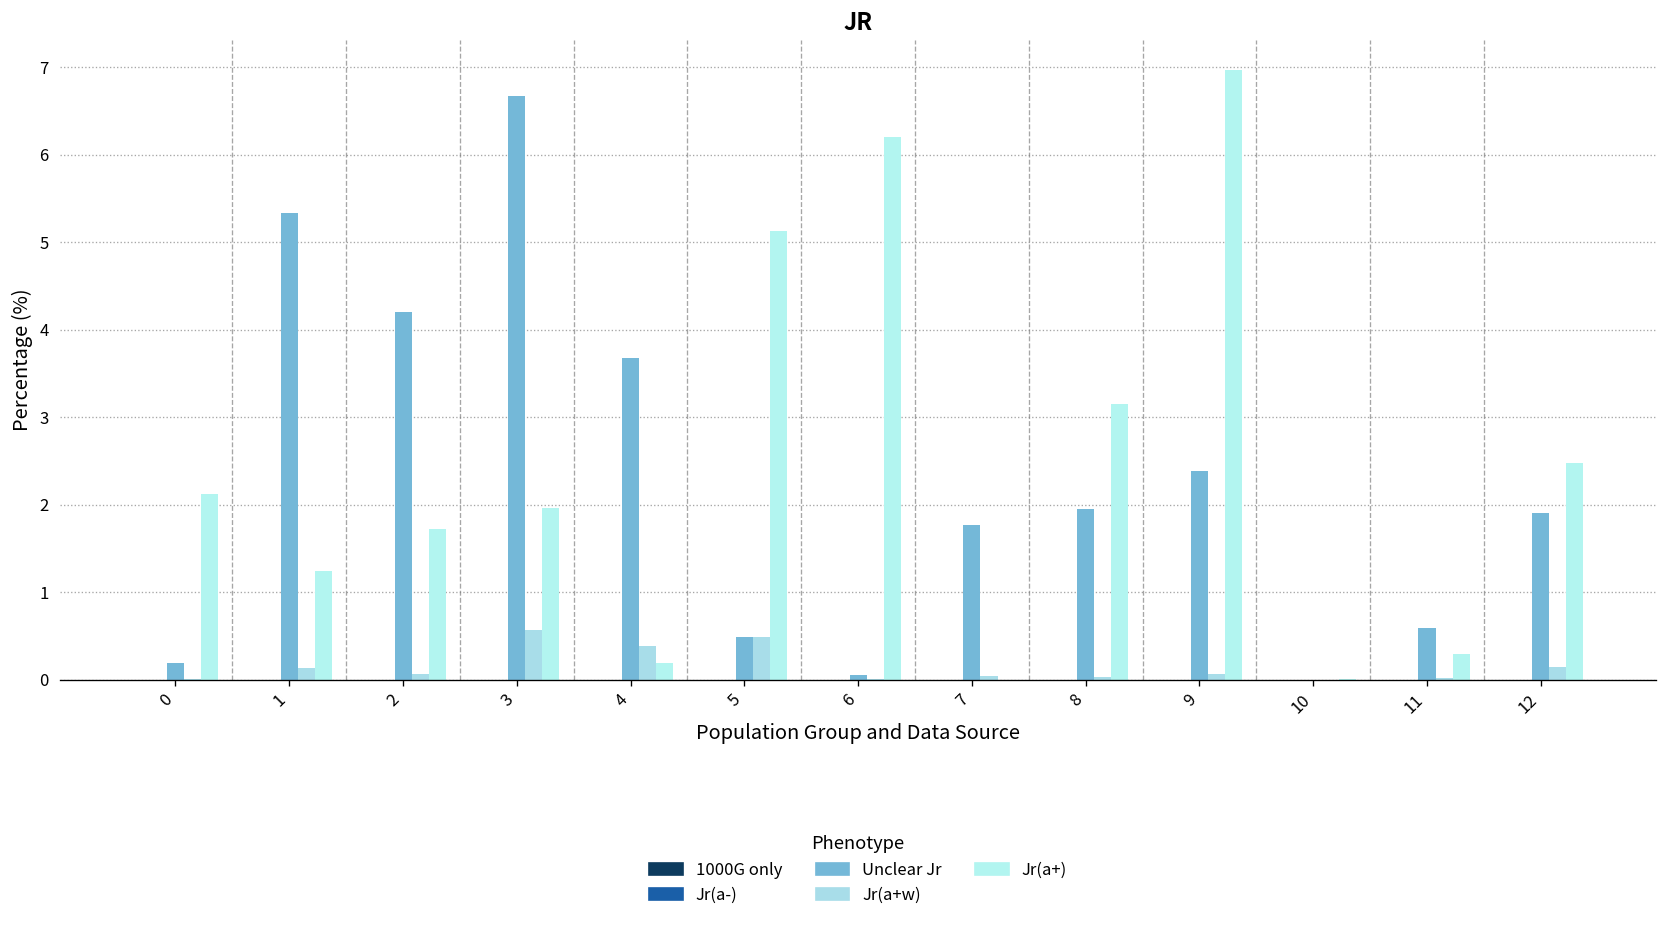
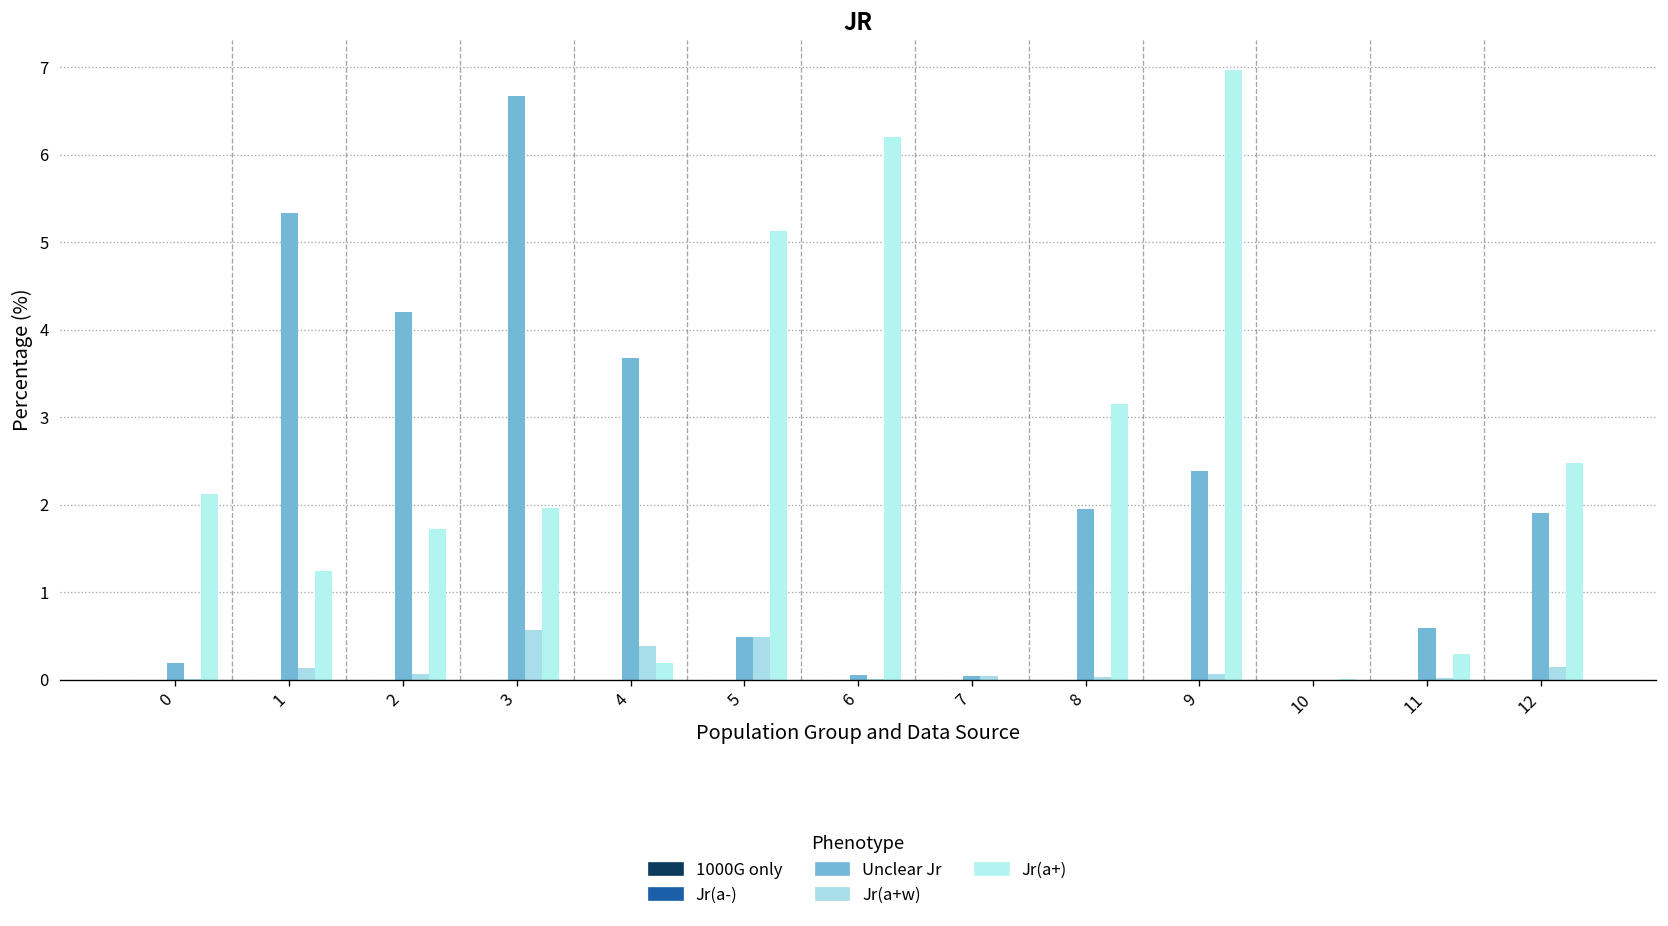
  {
    "1000G only": {
      "0": 0.0,
      "1": 0.0,
      "2": 0.0,
      "3": 0.0,
      "4": 0.0,
      "5": 0.0,
      "6": 0.0,
      "7": 0.0,
      "8": 0.0,
      "9": 0.0,
      "10": 0.0,
      "11": 0.0,
      "12": 0.0
    },
    "Jr(a-)": {
      "0": 0.0,
      "1": 0.0,
      "2": 0.0,
      "3": 0.0,
      "4": 0.0,
      "5": 0.0,
      "6": 0.0,
      "7": 0.0,
      "8": 0.0,
      "9": 0.0,
      "10": 0.0,
      "11": 0.0,
      "12": 0.0
    },
    "Unclear Jr": {
      "0": 0.2,
      "1": 5.3,
      "2": 4.2,
      "3": 6.7,
      "4": 3.7,
      "5": 0.5,
      "6": 0.1,
-     "7": 1.8,
+     "7": 0.0,
      "8": 1.9,
      "9": 2.4,
      "11": 0.6,
      "12": 1.9
    }
  }
